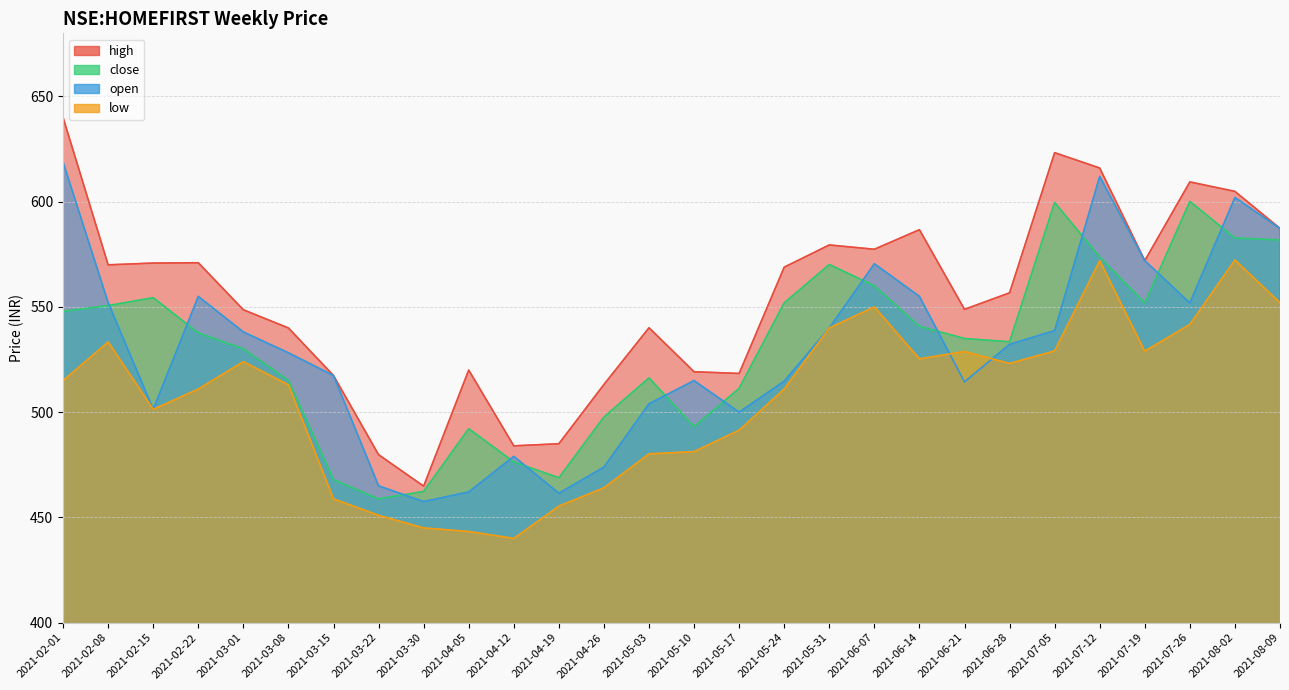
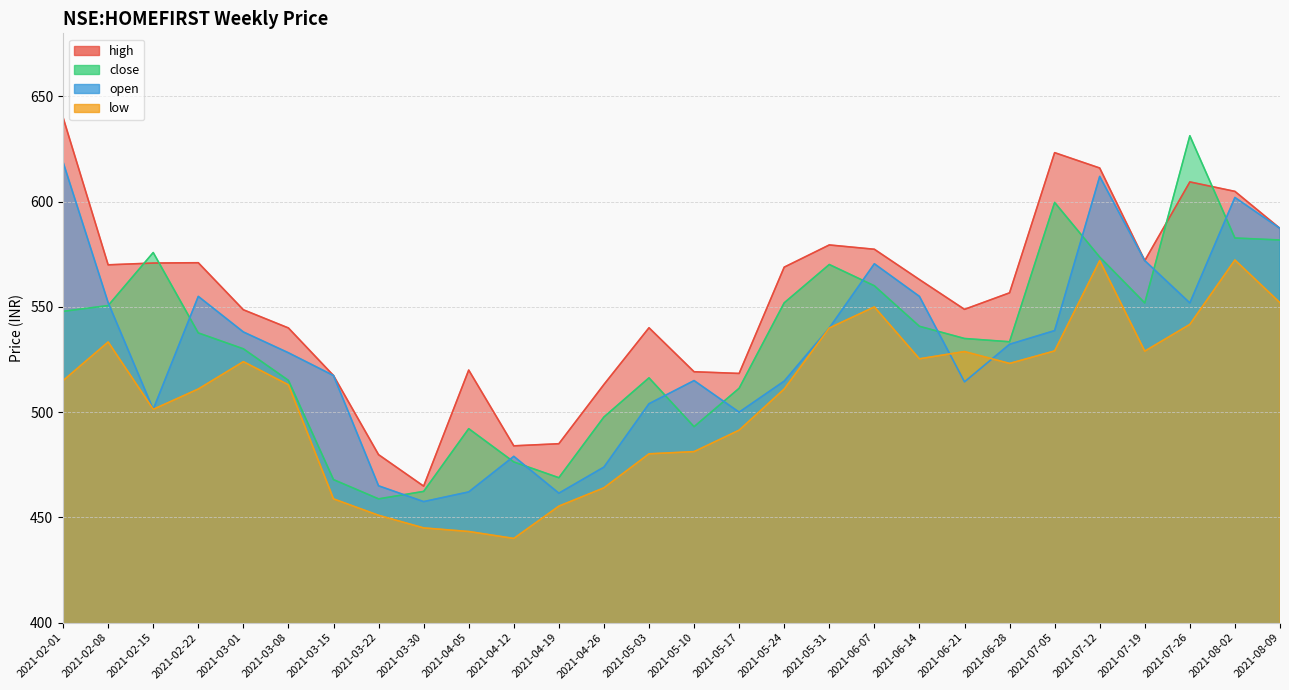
  {
    "high": {
      "2021-02-01": 640,
      "2021-02-08": 570,
      "2021-02-15": 571,
      "2021-02-22": 571,
      "2021-03-01": 549,
      "2021-03-08": 540,
      "2021-03-22": 480,
      "2021-03-30": 465,
      "2021-04-05": 520,
      "2021-04-12": 484,
      "2021-04-19": 485,
      "2021-04-26": 513,
      "2021-05-03": 540,
      "2021-05-10": 519,
      "2021-05-17": 518,
      "2021-05-24": 569,
      "2021-05-31": 579,
      "2021-06-07": 577,
-     "2021-06-14": 587,
+     "2021-06-14": 563,
      "2021-06-21": 549,
      "2021-06-28": 557,
      "2021-07-05": 623,
      "2021-07-12": 616,
      "2021-07-26": 609,
      "2021-08-02": 605
    },
    "close": {
      "2021-02-01": 548,
      "2021-02-08": 551,
-     "2021-02-15": 554,
+     "2021-02-15": 576,
      "2021-02-22": 538,
      "2021-03-01": 530,
      "2021-03-08": 515,
      "2021-03-15": 468,
      "2021-03-22": 459,
      "2021-03-30": 462,
      "2021-04-05": 492,
      "2021-04-12": 476,
      "2021-04-19": 469,
      "2021-04-26": 498,
      "2021-05-03": 516,
      "2021-05-10": 493,
      "2021-05-17": 511,
      "2021-05-24": 552,
      "2021-05-31": 570,
      "2021-06-07": 560,
      "2021-06-14": 541,
      "2021-06-21": 535,
      "2021-07-05": 600,
      "2021-07-12": 574,
      "2021-07-19": 552,
-     "2021-07-26": 600,
+     "2021-07-26": 631,
      "2021-08-02": 583,
      "2021-08-09": 582
    },
    "open": {
      "2021-02-01": 619,
      "2021-02-08": 552,
      "2021-02-22": 555,
      "2021-03-01": 538,
      "2021-03-08": 528,
      "2021-03-22": 465,
      "2021-03-30": 458,
      "2021-04-05": 462,
      "2021-04-12": 479,
      "2021-04-19": 462,
      "2021-04-26": 474,
      "2021-05-03": 504,
      "2021-05-10": 515,
      "2021-05-17": 500,
      "2021-05-24": 515,
      "2021-06-07": 571,
      "2021-06-14": 555,
      "2021-06-21": 514,
      "2021-07-05": 539,
      "2021-07-12": 612,
      "2021-07-26": 552,
      "2021-08-02": 602
    },
    "low": {
      "2021-02-01": 515,
      "2021-02-08": 533,
      "2021-02-22": 511,
      "2021-03-01": 524,
      "2021-03-08": 513,
      "2021-03-15": 459,
      "2021-03-22": 451,
      "2021-03-30": 445,
      "2021-04-05": 443,
      "2021-04-12": 440,
      "2021-04-19": 455,
      "2021-04-26": 464,
      "2021-05-03": 480,
      "2021-05-10": 481,
      "2021-05-17": 491,
      "2021-05-24": 511,
      "2021-06-07": 550,
      "2021-06-14": 525,
      "2021-06-21": 529,
      "2021-06-28": 523,
      "2021-07-05": 529,
      "2021-07-12": 572,
      "2021-07-19": 529,
      "2021-07-26": 542,
      "2021-08-02": 572,
      "2021-08-09": 552
    }
  }
